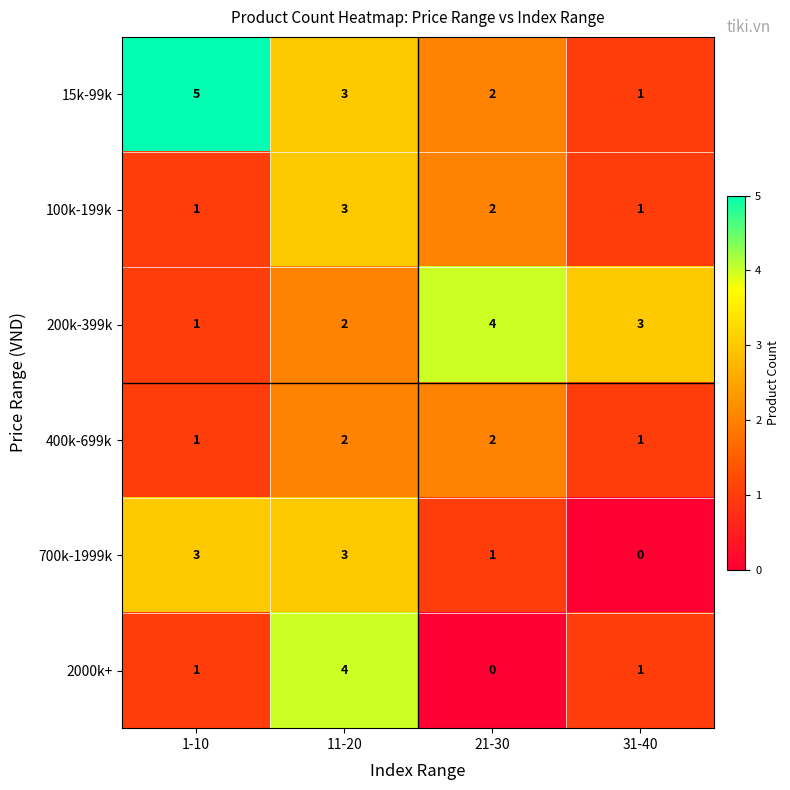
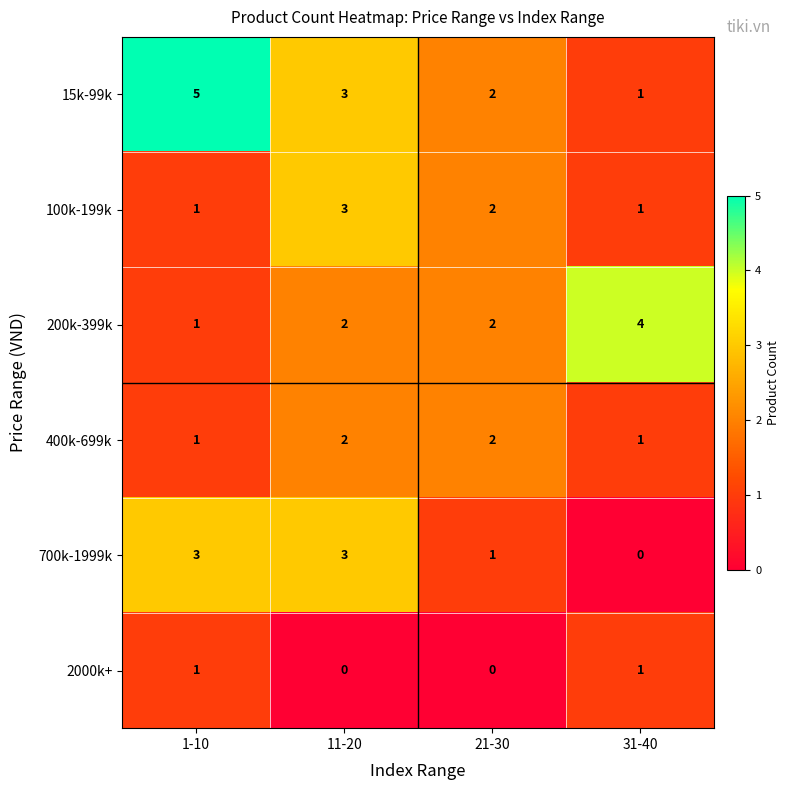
  {
    "15k-99k": {
      "1-10": 5,
      "11-20": 3,
      "21-30": 2,
      "31-40": 1
    },
    "100k-199k": {
      "1-10": 1,
      "11-20": 3,
      "21-30": 2,
      "31-40": 1
    },
    "200k-399k": {
      "1-10": 1,
      "11-20": 2,
-     "21-30": 4,
-     "31-40": 3
+     "21-30": 2,
+     "31-40": 4
    },
    "400k-699k": {
      "1-10": 1,
      "11-20": 2,
      "21-30": 2,
      "31-40": 1
    },
    "700k-1999k": {
      "1-10": 3,
      "11-20": 3,
      "21-30": 1,
      "31-40": 0
    },
    "2000k+": {
      "1-10": 1,
-     "11-20": 4,
+     "11-20": 0,
      "21-30": 0,
      "31-40": 1
    }
  }
